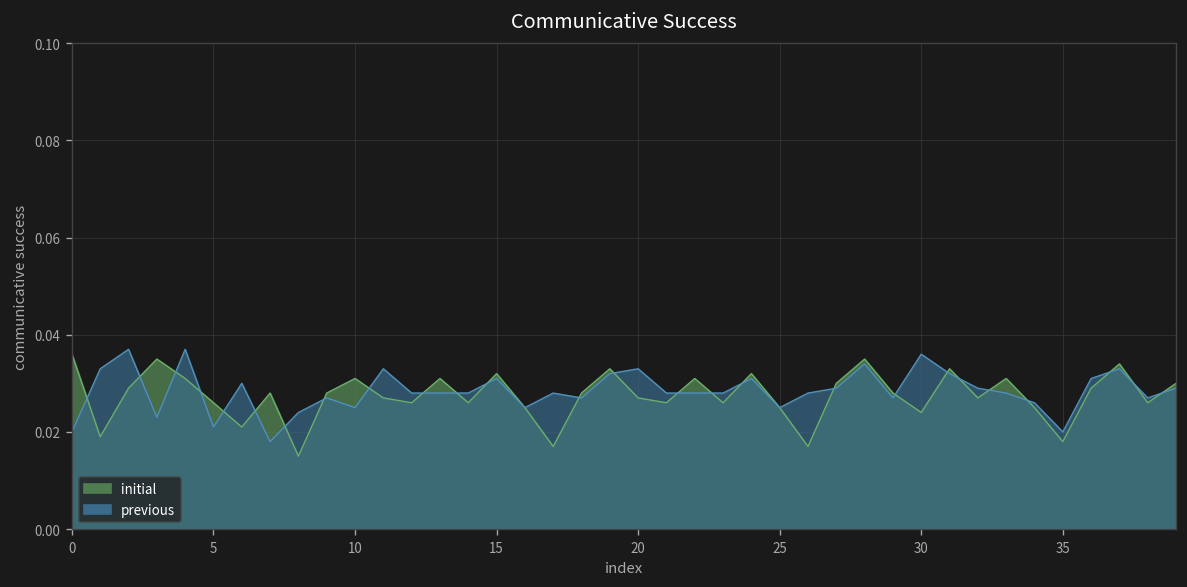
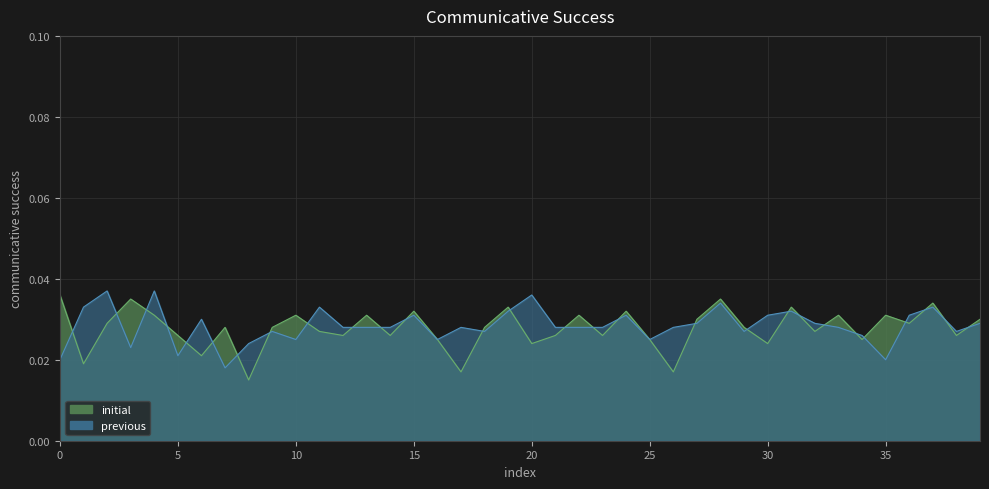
  {
    "initial": {
      "0": 0.036,
      "5": 0.026,
      "10": 0.031,
      "15": 0.032,
-     "20": 0.027,
+     "20": 0.024,
      "30": 0.024,
-     "35": 0.018
+     "35": 0.031
    },
    "previous": {
      "0": 0.020,
      "5": 0.021,
      "10": 0.025,
      "15": 0.031,
-     "20": 0.033,
-     "30": 0.036,
+     "20": 0.036,
+     "30": 0.031,
      "35": 0.020
    }
  }
